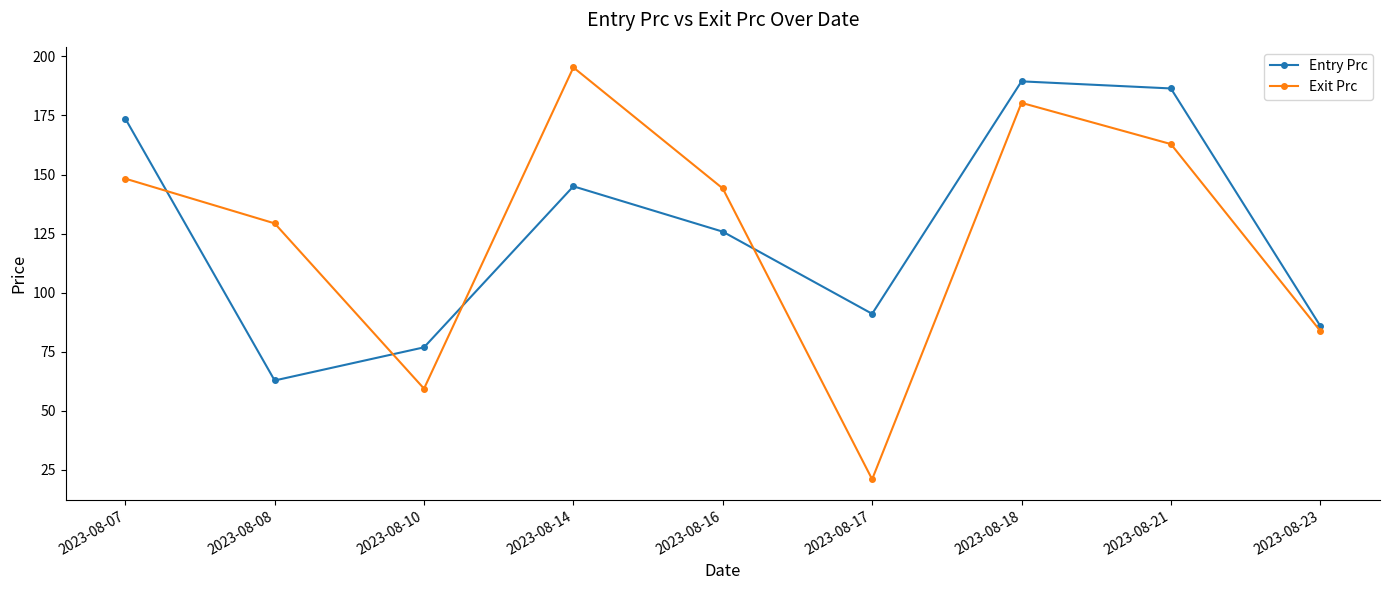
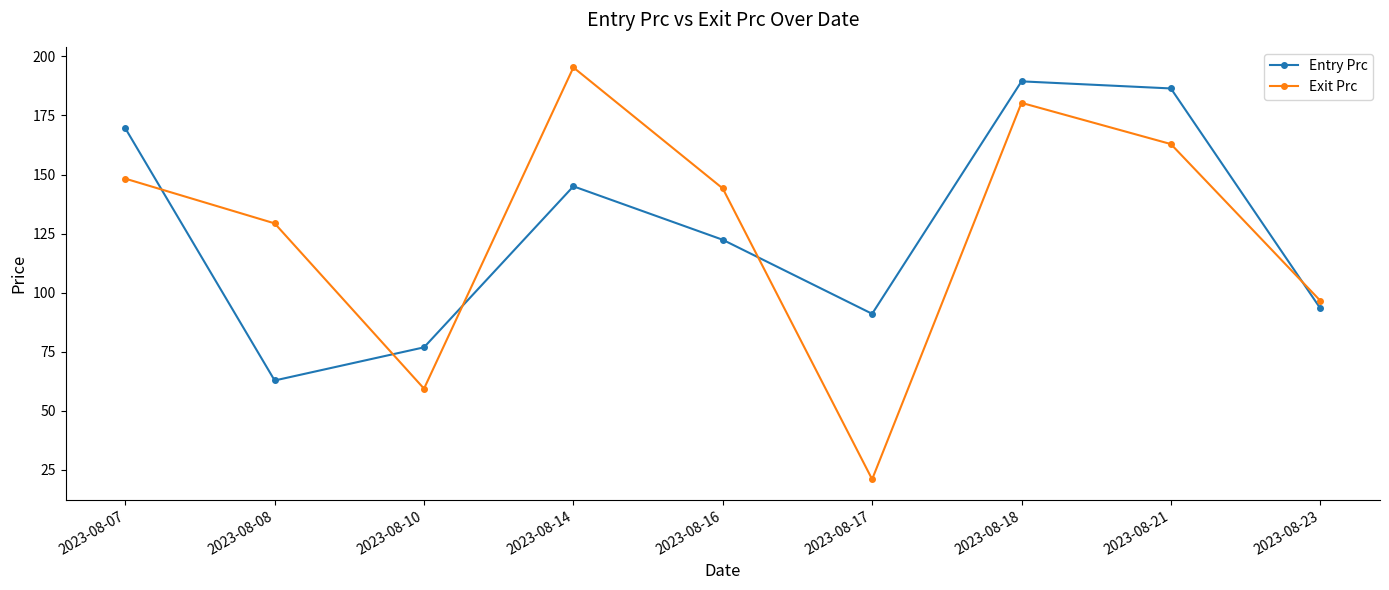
  {
    "Entry Prc": {
-     "2023-08-07": 174,
+     "2023-08-07": 170,
      "2023-08-08": 63,
      "2023-08-10": 77,
      "2023-08-14": 145,
-     "2023-08-16": 126,
+     "2023-08-16": 122,
      "2023-08-17": 91,
      "2023-08-18": 189,
      "2023-08-21": 186,
-     "2023-08-23": 86
+     "2023-08-23": 93
    },
    "Exit Prc": {
      "2023-08-07": 148,
      "2023-08-08": 129,
      "2023-08-10": 59,
      "2023-08-14": 195,
      "2023-08-16": 144,
      "2023-08-17": 21,
      "2023-08-18": 180,
      "2023-08-21": 163,
-     "2023-08-23": 84
+     "2023-08-23": 97
    }
  }
